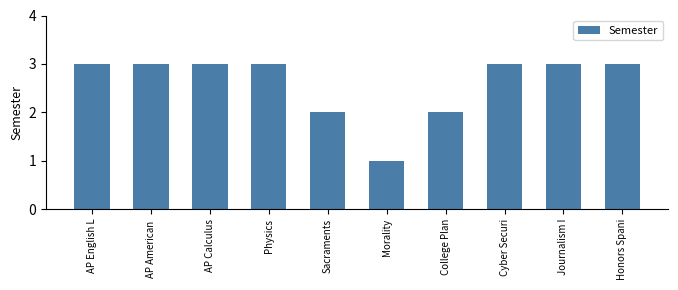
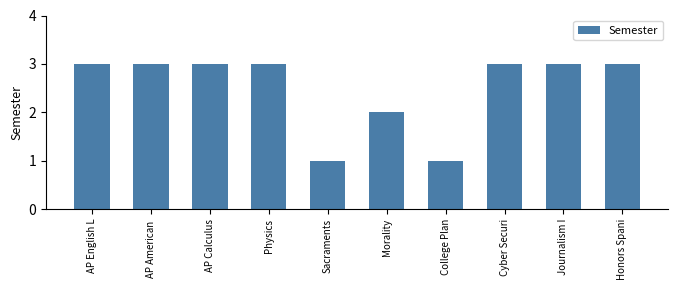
  {
    "AP English L": 3,
    "AP American": 3,
    "AP Calculus": 3,
    "Physics": 3,
-   "Sacraments": 2,
-   "Morality": 1,
-   "College Plan": 2,
+   "Sacraments": 1,
+   "Morality": 2,
+   "College Plan": 1,
    "Cyber Securi": 3,
    "Journalism I": 3,
    "Honors Spani": 3
  }
